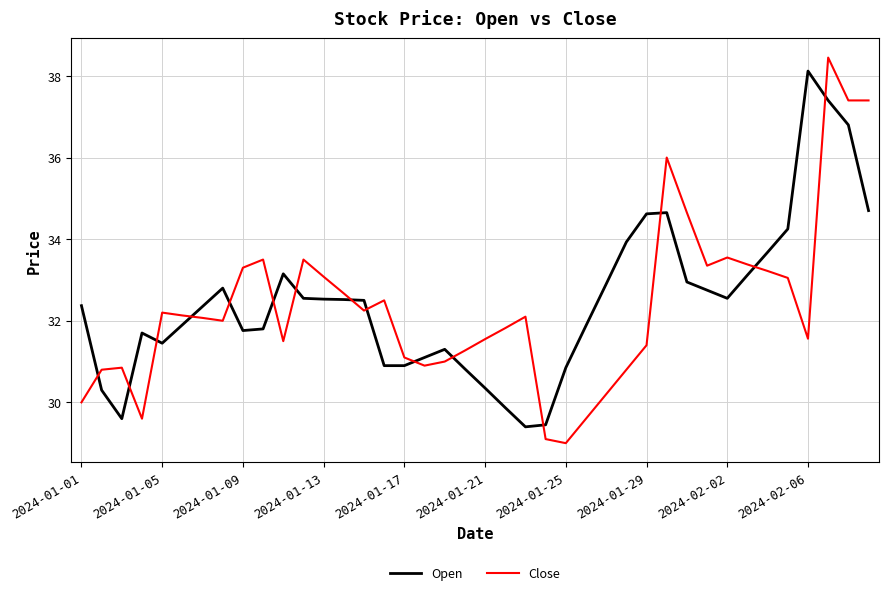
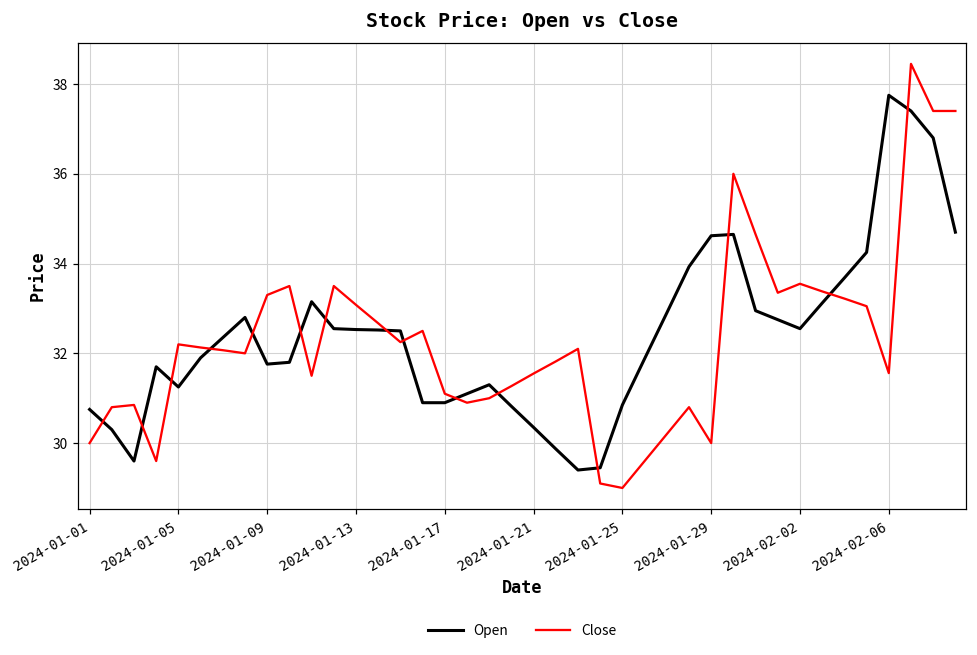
  {
    "Open": {
-     "2024-01-01": 32.4,
-     "2024-01-05": 31.5,
+     "2024-01-01": 30.8,
+     "2024-01-05": 31.3,
      "2024-01-09": 31.8,
      "2024-01-13": 32.5,
      "2024-01-17": 30.9,
      "2024-01-21": 30.4,
      "2024-01-25": 30.9,
      "2024-01-29": 34.6,
      "2024-02-02": 32.6,
-     "2024-02-06": 38.1
+     "2024-02-06": 37.8
    },
    "Close": {
      "2024-01-01": 30.0,
      "2024-01-05": 32.2,
      "2024-01-09": 33.3,
      "2024-01-13": 33.1,
      "2024-01-17": 31.1,
      "2024-01-21": 31.6,
      "2024-01-25": 29.0,
-     "2024-01-29": 31.4,
+     "2024-01-29": 30.0,
      "2024-02-02": 33.6,
      "2024-02-06": 31.6
    }
  }
